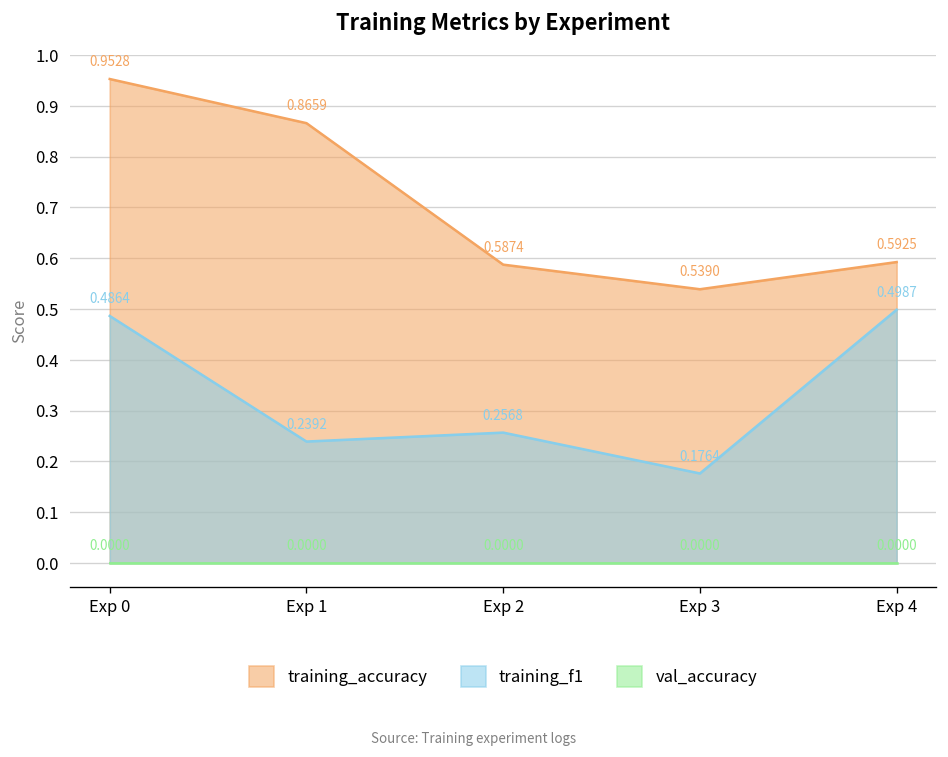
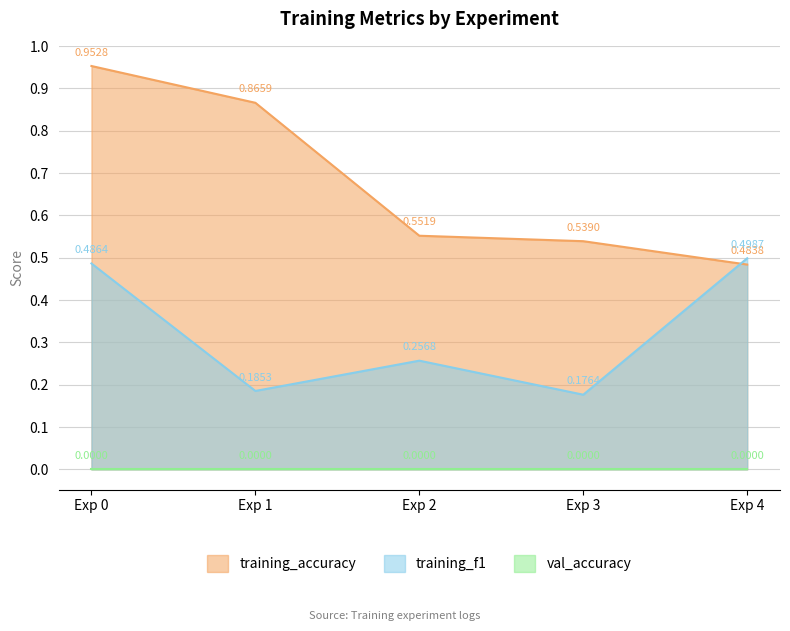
  {
    "training_accuracy": {
      "Exp 0": 0.9528,
      "Exp 1": 0.8659,
-     "Exp 2": 0.5874,
+     "Exp 2": 0.5519,
      "Exp 3": 0.5390,
-     "Exp 4": 0.5925
+     "Exp 4": 0.4838
    },
    "training_f1": {
      "Exp 0": 0.4864,
-     "Exp 1": 0.2392,
+     "Exp 1": 0.1853,
      "Exp 2": 0.2568,
      "Exp 3": 0.1764,
      "Exp 4": 0.4987
    },
    "val_accuracy": {
      "Exp 0": 0.0000,
      "Exp 1": 0.0000,
      "Exp 2": 0.0000,
      "Exp 3": 0.0000,
      "Exp 4": 0.0000
    }
  }
